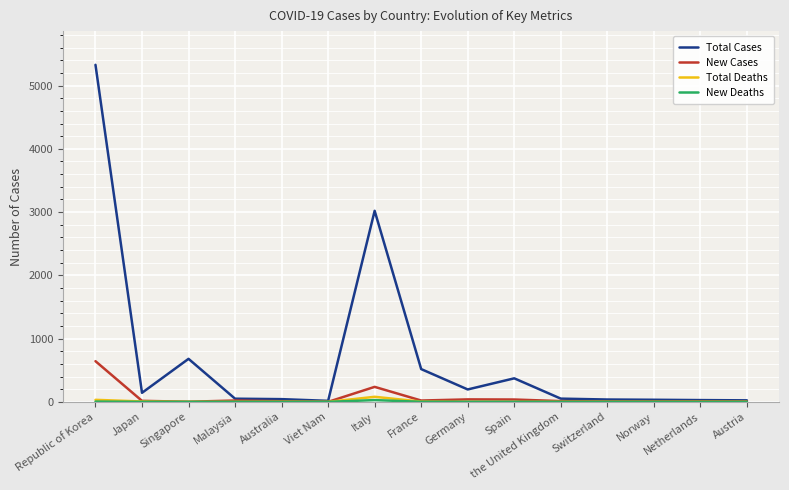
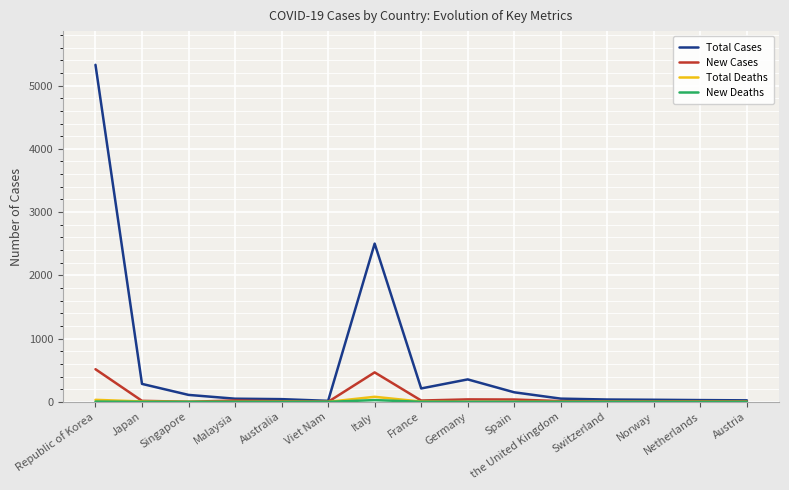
  {
    "Total Cases": {
      "Republic of Korea": 5300,
-     "Japan": 100,
-     "Singapore": 700,
-     "Italy": 3000,
-     "France": 500,
-     "Germany": 200,
-     "Spain": 400
+     "Japan": 300,
+     "Singapore": 100,
+     "Italy": 2500,
+     "France": 200,
+     "Germany": 400,
+     "Spain": 200
    },
    "New Cases": {
-     "Republic of Korea": 600,
-     "Italy": 200
+     "Republic of Korea": 500,
+     "Italy": 500
    },
    "Total Deaths": {
      "Italy": 100
    },
    "New Deaths": {
      "Italy": 0
    }
  }
